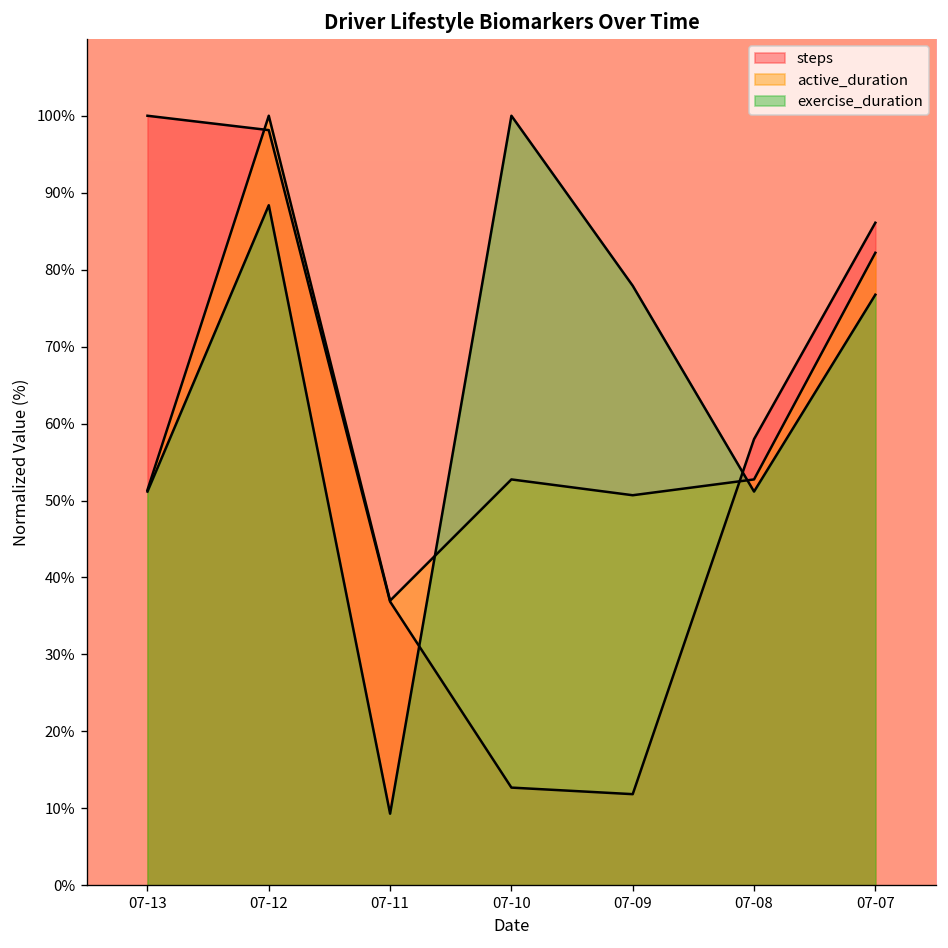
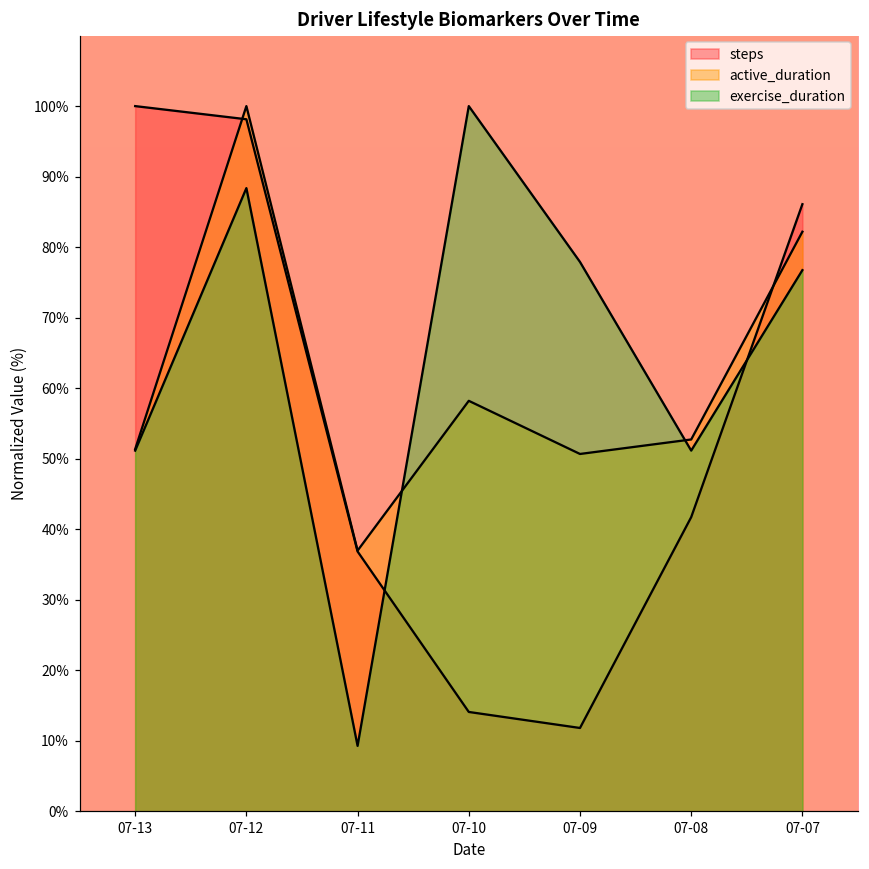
  {
    "steps": {
      "07-13": "100%",
      "07-12": "98%",
-     "07-10": "13%",
+     "07-10": "14%",
      "07-09": "12%",
-     "07-08": "58%",
+     "07-08": "42%",
      "07-07": "86%"
    },
    "active_duration": {
      "07-12": "100%",
-     "07-10": "53%",
+     "07-10": "58%",
      "07-09": "51%",
      "07-08": "53%",
      "07-07": "82%"
    },
    "exercise_duration": {
      "07-12": "88%",
      "07-11": "9%",
      "07-10": "100%",
      "07-09": "78%",
      "07-08": "51%",
      "07-07": "77%"
    }
  }
